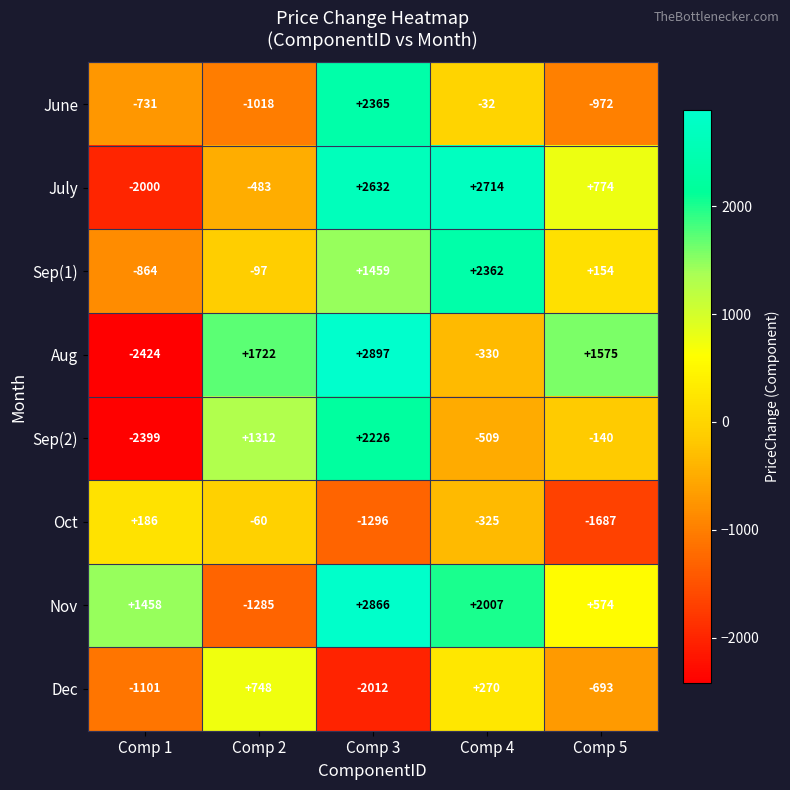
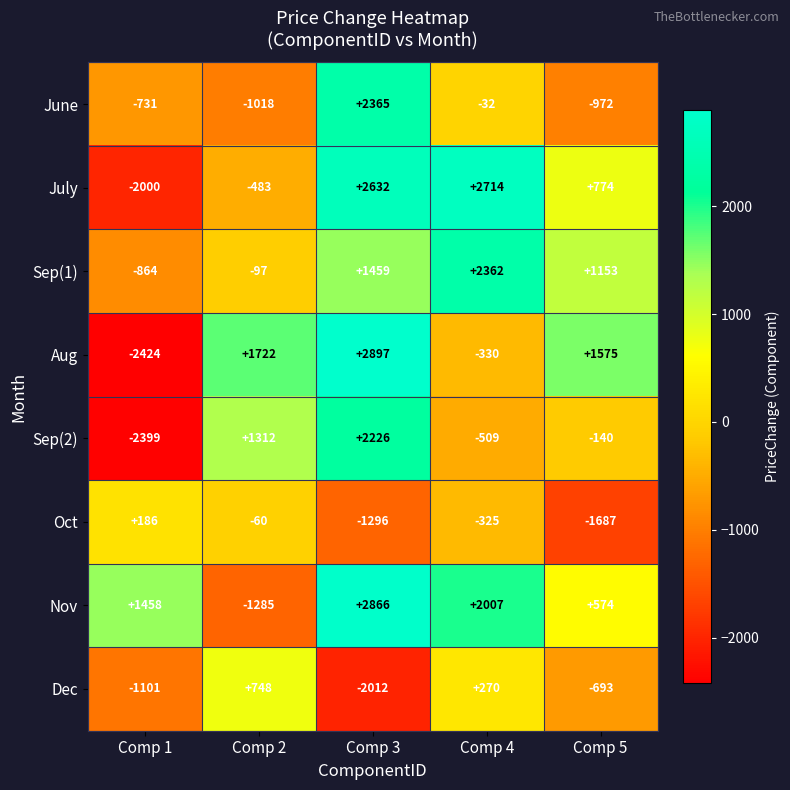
  {
    "June": {
      "Comp 1": "-731",
      "Comp 2": "-1018",
      "Comp 3": "+2365",
      "Comp 4": "-32",
      "Comp 5": "-972"
    },
    "July": {
      "Comp 1": "-2000",
      "Comp 2": "-483",
      "Comp 3": "+2632",
      "Comp 4": "+2714",
      "Comp 5": "+774"
    },
    "Sep(1)": {
      "Comp 1": "-864",
      "Comp 2": "-97",
      "Comp 3": "+1459",
      "Comp 4": "+2362",
-     "Comp 5": "+154"
+     "Comp 5": "+1153"
    },
    "Aug": {
      "Comp 1": "-2424",
      "Comp 2": "+1722",
      "Comp 3": "+2897",
      "Comp 4": "-330",
      "Comp 5": "+1575"
    },
    "Sep(2)": {
      "Comp 1": "-2399",
      "Comp 2": "+1312",
      "Comp 3": "+2226",
      "Comp 4": "-509",
      "Comp 5": "-140"
    },
    "Oct": {
      "Comp 1": "+186",
      "Comp 2": "-60",
      "Comp 3": "-1296",
      "Comp 4": "-325",
      "Comp 5": "-1687"
    },
    "Nov": {
      "Comp 1": "+1458",
      "Comp 2": "-1285",
      "Comp 3": "+2866",
      "Comp 4": "+2007",
      "Comp 5": "+574"
    },
    "Dec": {
      "Comp 1": "-1101",
      "Comp 2": "+748",
      "Comp 3": "-2012",
      "Comp 4": "+270",
      "Comp 5": "-693"
    }
  }
